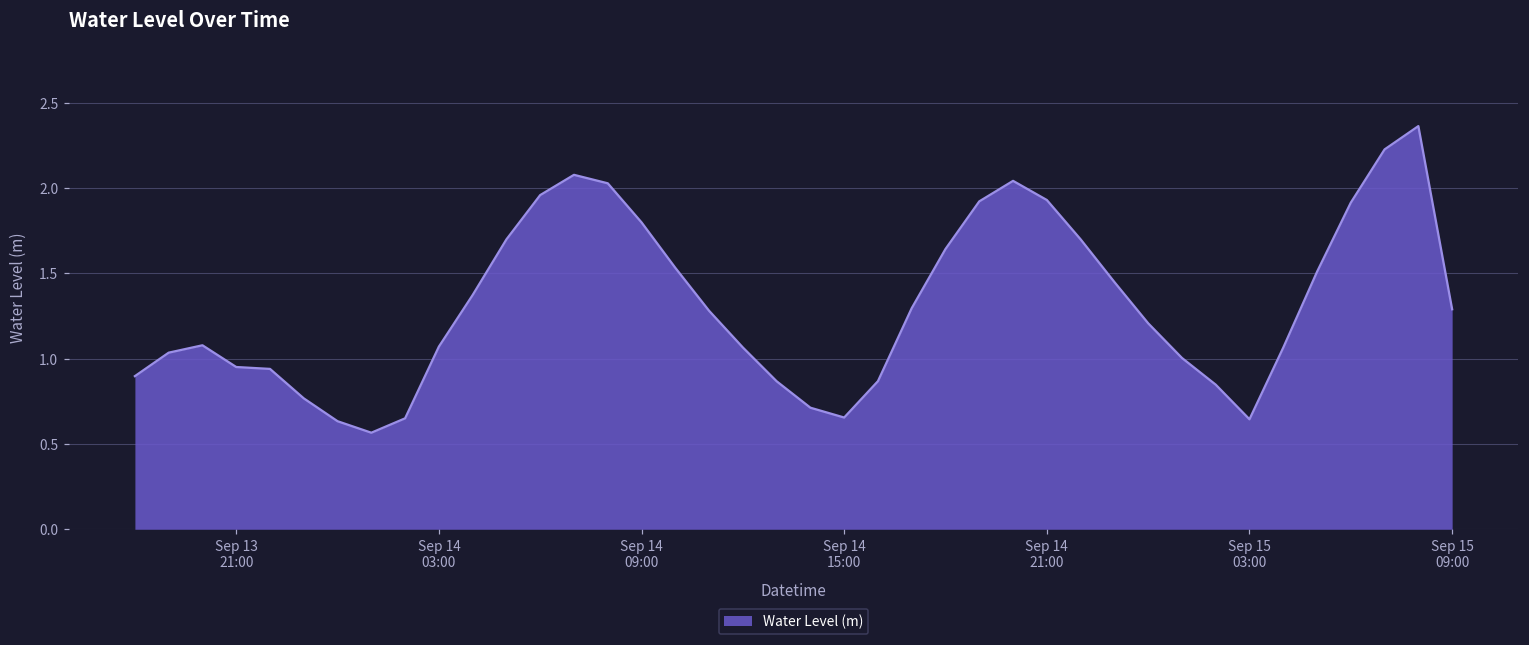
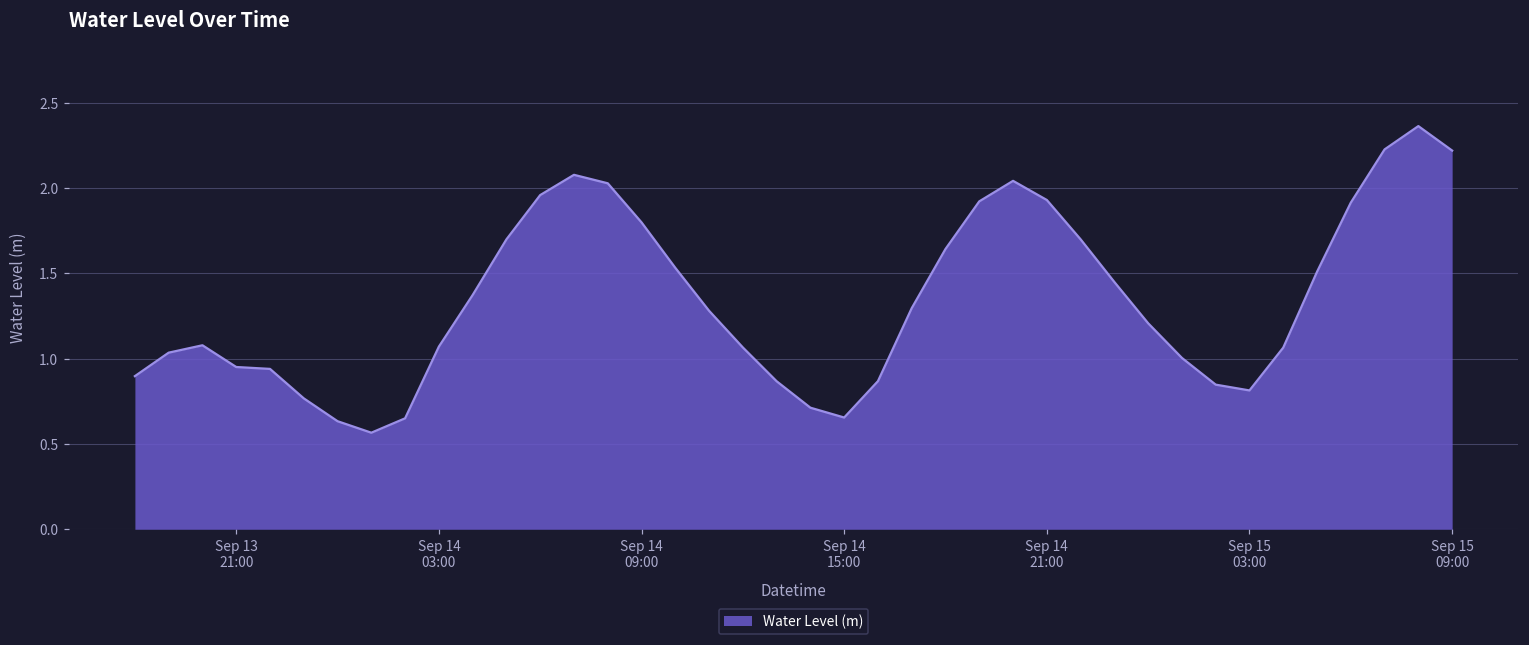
  {
    "Sep 13 21:00": 0.95,
    "Sep 14 03:00": 1.07,
    "Sep 14 09:00": 1.80,
    "Sep 14 15:00": 0.66,
    "Sep 14 21:00": 1.93,
-   "Sep 15 03:00": 0.64,
-   "Sep 15 09:00": 1.29
+   "Sep 15 03:00": 0.81,
+   "Sep 15 09:00": 2.22
  }
